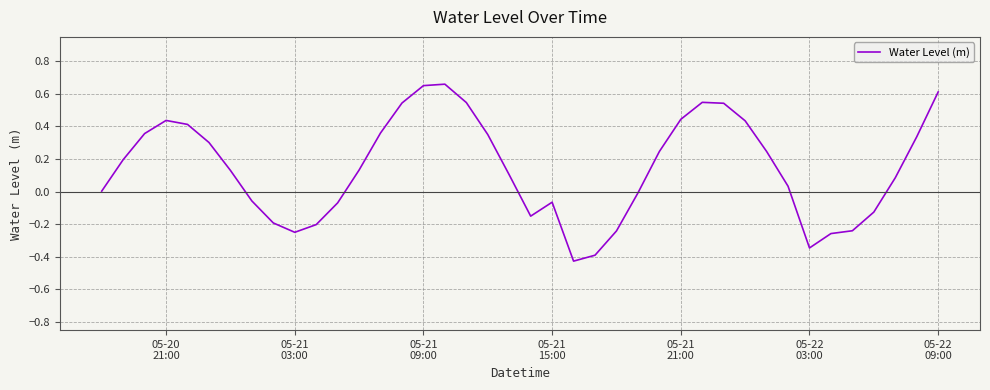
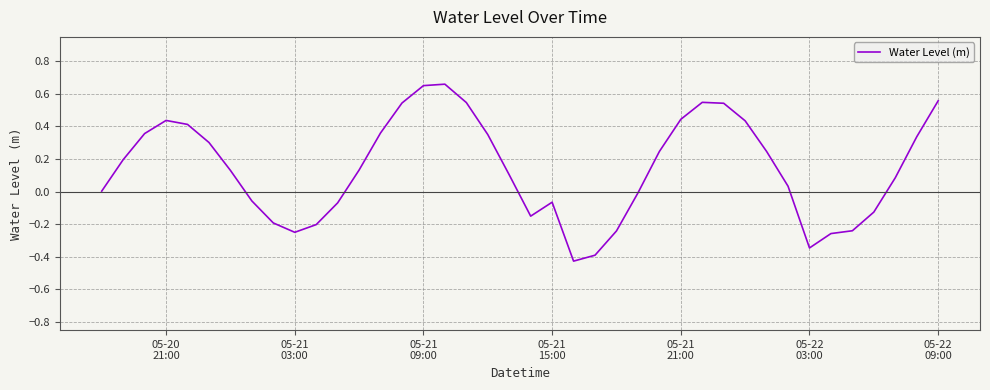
  {
    "05-20 21:00": 0.44,
    "05-21 03:00": -0.25,
    "05-21 09:00": 0.65,
    "05-21 15:00": -0.06,
    "05-21 21:00": 0.44,
    "05-22 03:00": -0.35,
-   "05-22 09:00": 0.61
+   "05-22 09:00": 0.56
  }
